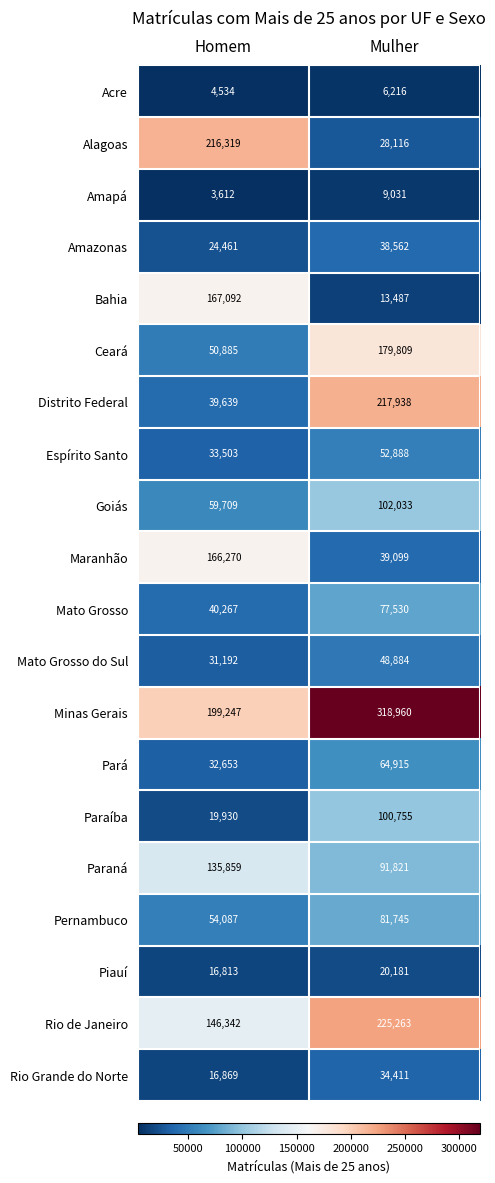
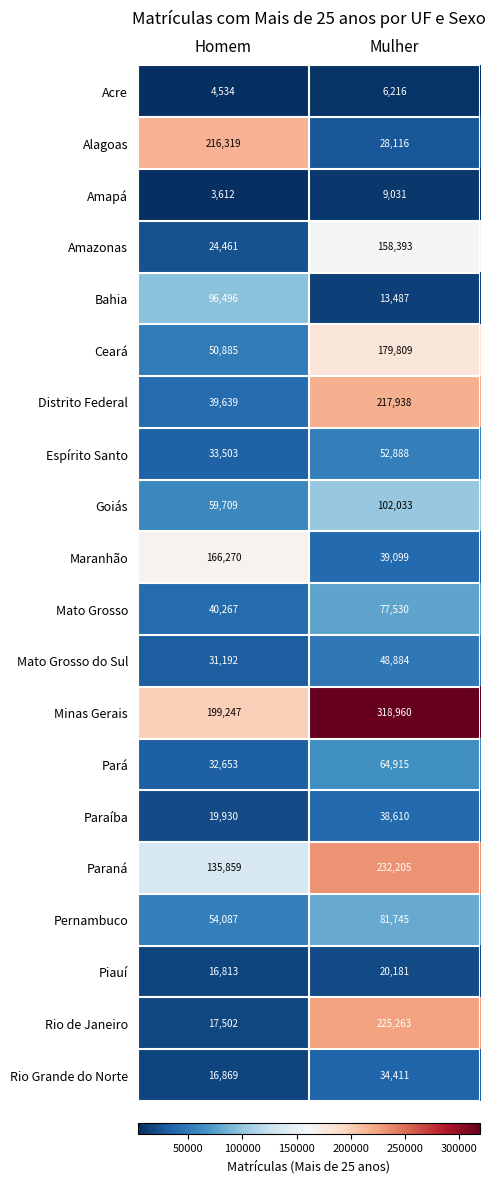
  {
    "Acre": {
      "Homem": "4,534",
      "Mulher": "6,216"
    },
    "Alagoas": {
      "Homem": "216,319",
      "Mulher": "28,116"
    },
    "Amapá": {
      "Homem": "3,612",
      "Mulher": "9,031"
    },
    "Amazonas": {
      "Homem": "24,461",
-     "Mulher": "38,562"
+     "Mulher": "158,393"
    },
    "Bahia": {
-     "Homem": "167,092",
+     "Homem": "96,496",
      "Mulher": "13,487"
    },
    "Ceará": {
      "Homem": "50,885",
      "Mulher": "179,809"
    },
    "Distrito Federal": {
      "Homem": "39,639",
      "Mulher": "217,938"
    },
    "Espírito Santo": {
      "Homem": "33,503",
      "Mulher": "52,888"
    },
    "Goiás": {
      "Homem": "59,709",
      "Mulher": "102,033"
    },
    "Maranhão": {
      "Homem": "166,270",
      "Mulher": "39,099"
    },
    "Mato Grosso": {
      "Homem": "40,267",
      "Mulher": "77,530"
    },
    "Mato Grosso do Sul": {
      "Homem": "31,192",
      "Mulher": "48,884"
    },
    "Minas Gerais": {
      "Homem": "199,247",
      "Mulher": "318,960"
    },
    "Pará": {
      "Homem": "32,653",
      "Mulher": "64,915"
    },
    "Paraíba": {
      "Homem": "19,930",
-     "Mulher": "100,755"
+     "Mulher": "38,610"
    },
    "Paraná": {
      "Homem": "135,859",
-     "Mulher": "91,821"
+     "Mulher": "232,205"
    },
    "Pernambuco": {
      "Homem": "54,087",
      "Mulher": "81,745"
    },
    "Piauí": {
      "Homem": "16,813",
      "Mulher": "20,181"
    },
    "Rio de Janeiro": {
-     "Homem": "146,342",
+     "Homem": "17,502",
      "Mulher": "225,263"
    },
    "Rio Grande do Norte": {
      "Homem": "16,869",
      "Mulher": "34,411"
    }
  }
